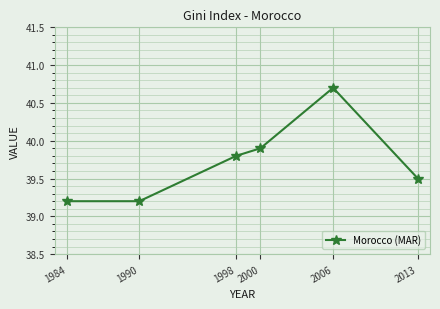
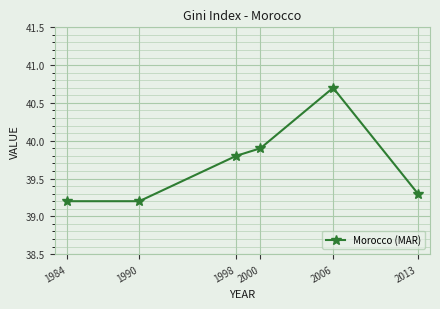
  {
    "1984": 39.2,
    "1990": 39.2,
    "1998": 39.8,
    "2000": 39.9,
    "2006": 40.7,
-   "2013": 39.5
+   "2013": 39.3
  }
